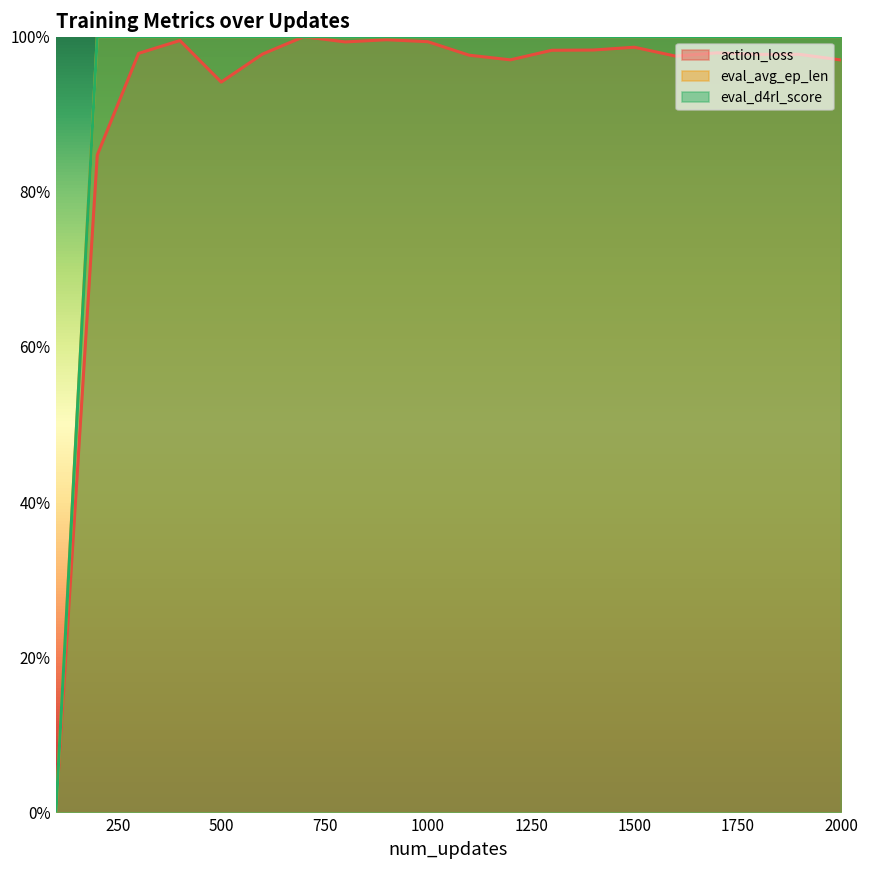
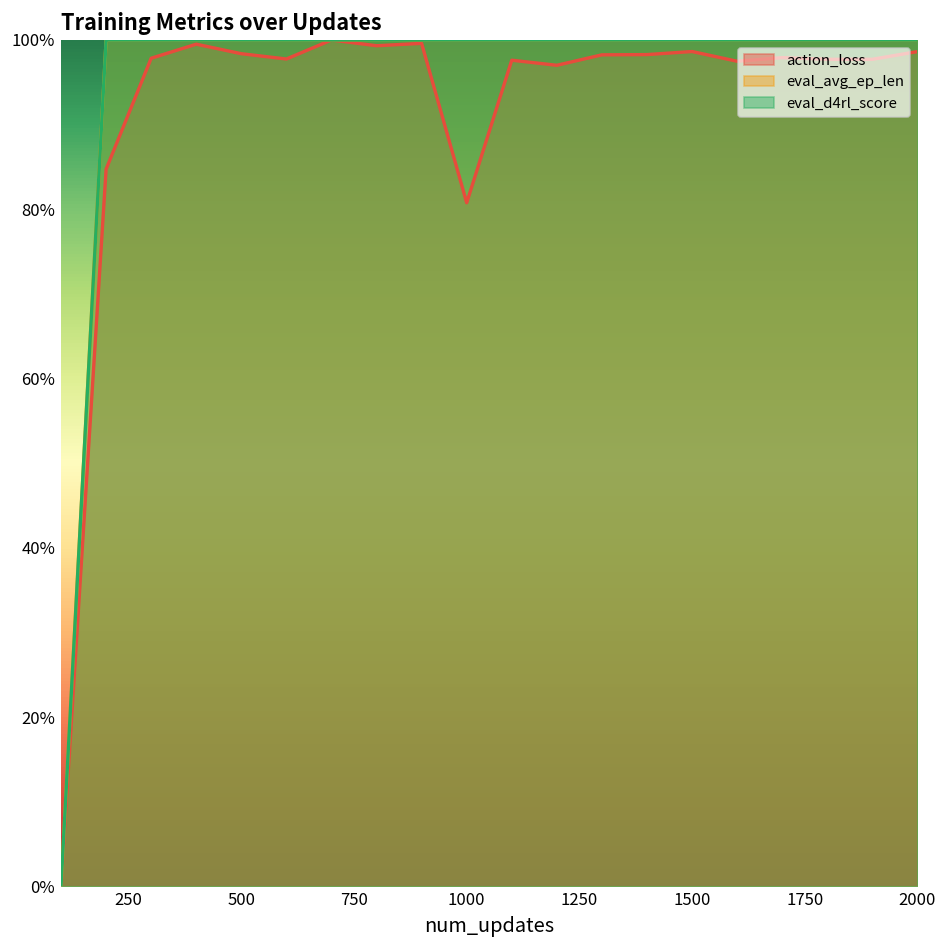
  {
    "action_loss": {
-     "500": "94%",
-     "1000": "99%",
+     "500": "98%",
+     "1000": "81%",
      "1500": "99%",
-     "2000": "97%"
+     "2000": "99%"
    },
    "eval_d4rl_score": {
      "500": "100%",
      "1000": "100%",
      "1500": "100%",
      "2000": "100%"
    }
  }
